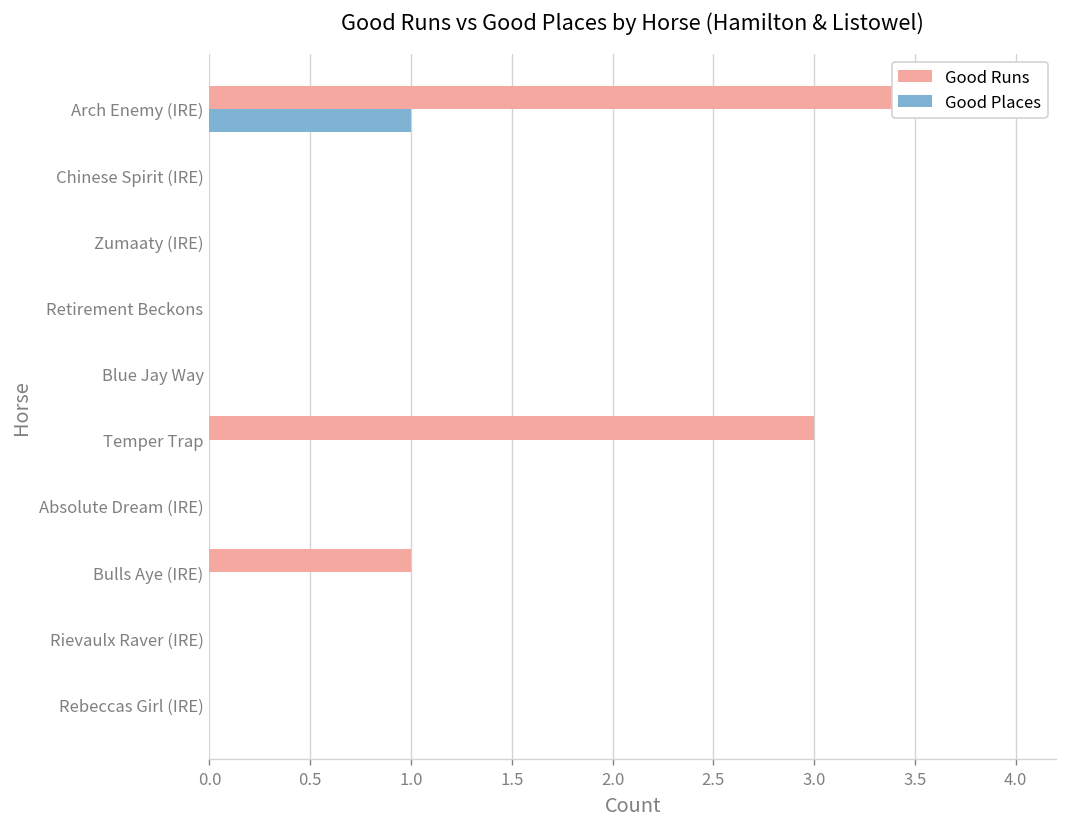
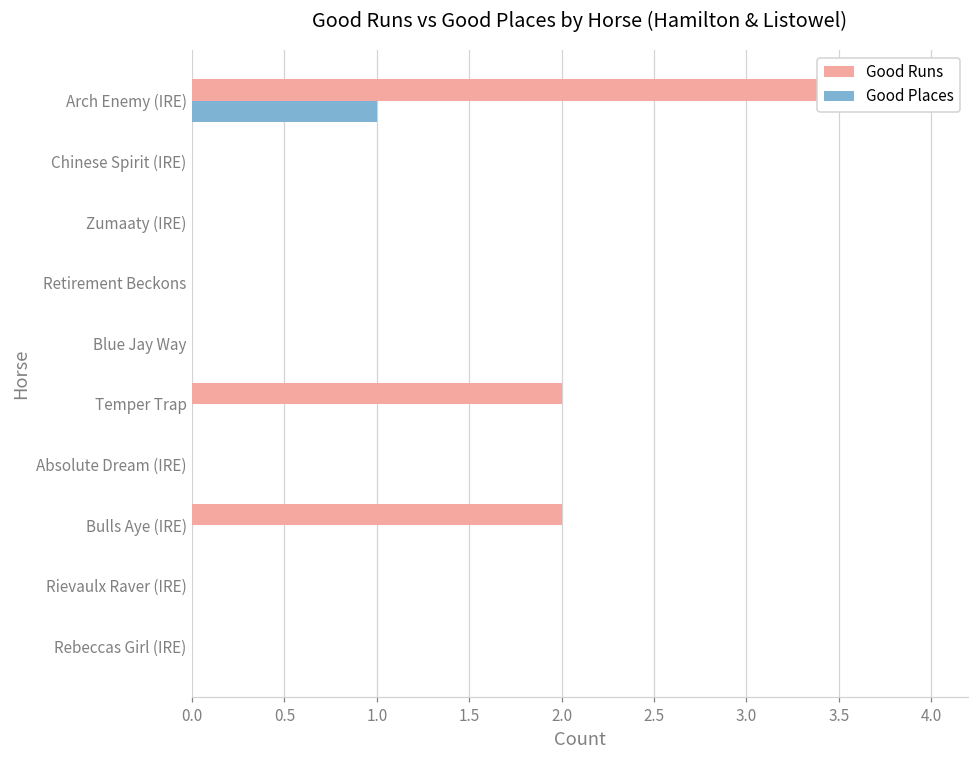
  {
    "Good Runs": {
      "Chinese Spirit (IRE)": 0,
      "Zumaaty (IRE)": 0,
      "Retirement Beckons": 0,
      "Blue Jay Way": 0,
-     "Temper Trap": 3,
+     "Temper Trap": 2,
      "Absolute Dream (IRE)": 0,
-     "Bulls Aye (IRE)": 1,
+     "Bulls Aye (IRE)": 2,
      "Rievaulx Raver (IRE)": 0,
      "Rebeccas Girl (IRE)": 0
    },
    "Good Places": {
      "Arch Enemy (IRE)": 1,
      "Chinese Spirit (IRE)": 0,
      "Zumaaty (IRE)": 0,
      "Retirement Beckons": 0,
      "Blue Jay Way": 0,
      "Temper Trap": 0,
      "Absolute Dream (IRE)": 0,
      "Bulls Aye (IRE)": 0,
      "Rievaulx Raver (IRE)": 0,
      "Rebeccas Girl (IRE)": 0
    }
  }
